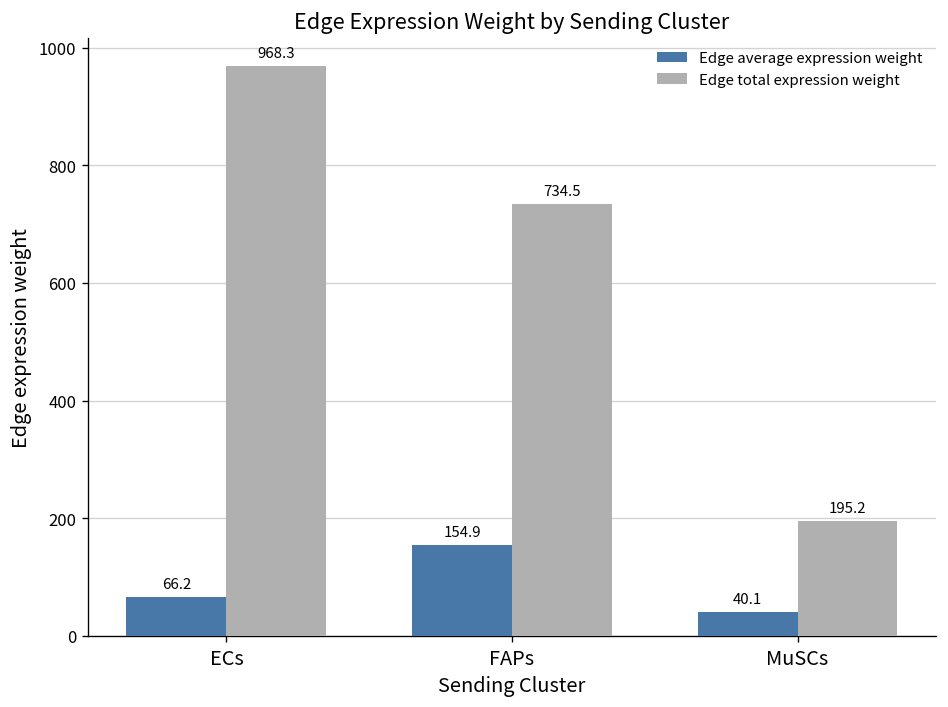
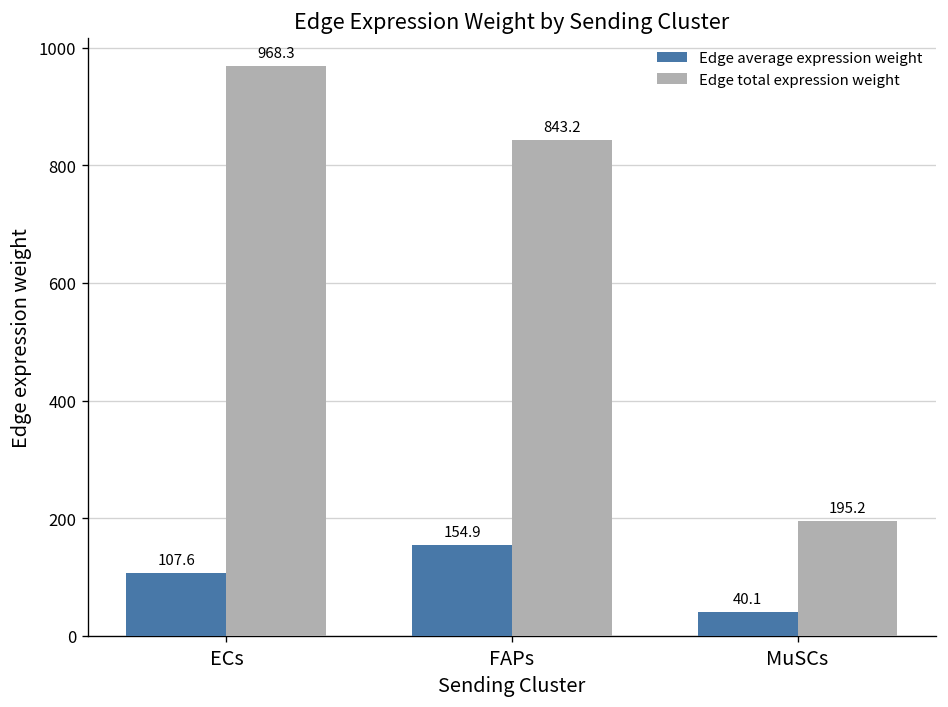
  {
    "Edge average expression weight": {
-     "ECs": 66.2,
+     "ECs": 107.6,
      "FAPs": 154.9,
      "MuSCs": 40.1
    },
    "Edge total expression weight": {
      "ECs": 968.3,
-     "FAPs": 734.5,
+     "FAPs": 843.2,
      "MuSCs": 195.2
    }
  }
